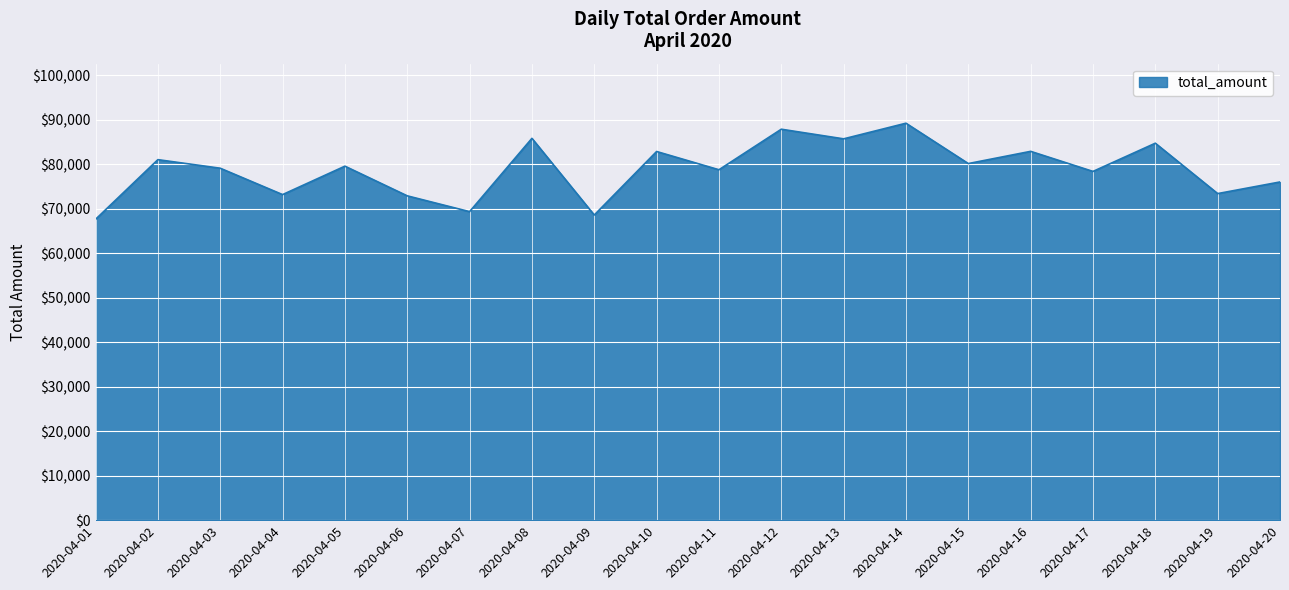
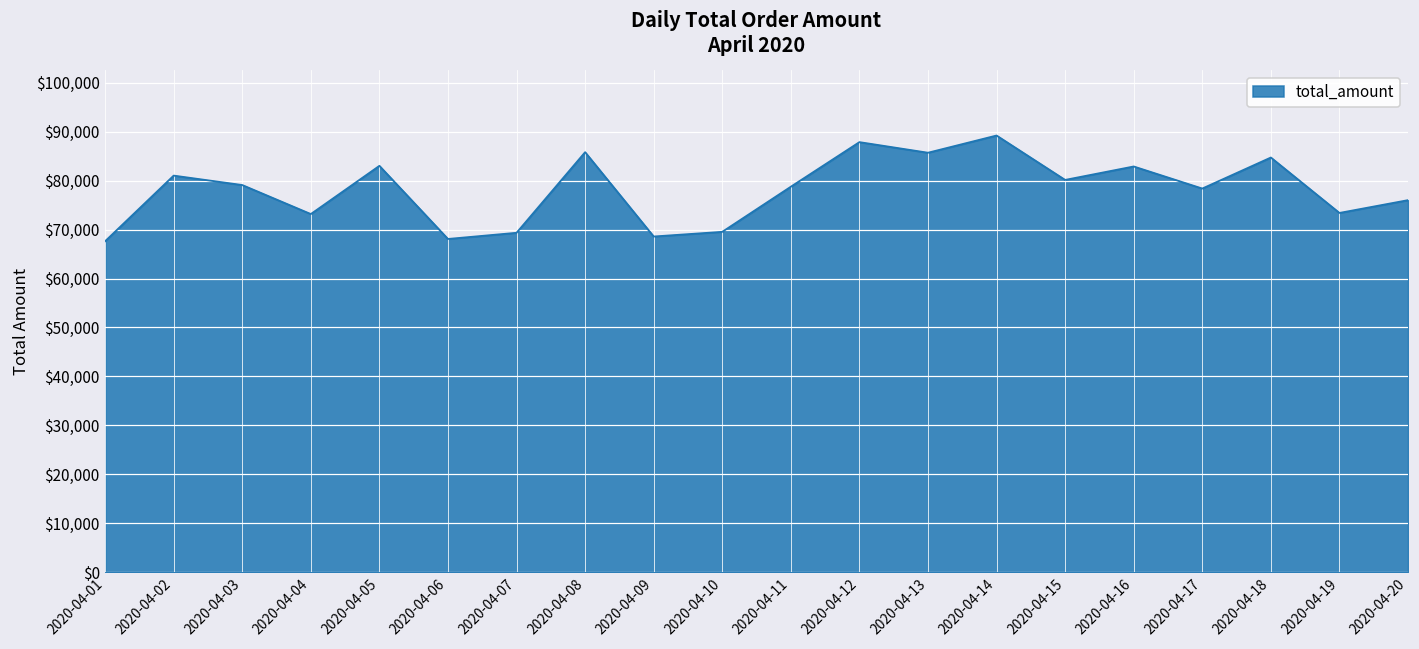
  {
    "2020-04-01": "$68,000",
    "2020-04-02": "$81,000",
    "2020-04-03": "$79,000",
    "2020-04-04": "$73,000",
-   "2020-04-05": "$80,000",
-   "2020-04-06": "$73,000",
+   "2020-04-05": "$83,000",
+   "2020-04-06": "$68,000",
    "2020-04-07": "$69,000",
    "2020-04-08": "$86,000",
    "2020-04-09": "$69,000",
-   "2020-04-10": "$83,000",
+   "2020-04-10": "$70,000",
    "2020-04-11": "$79,000",
    "2020-04-12": "$88,000",
    "2020-04-13": "$86,000",
    "2020-04-14": "$89,000",
    "2020-04-15": "$80,000",
    "2020-04-16": "$83,000",
    "2020-04-17": "$78,000",
    "2020-04-18": "$85,000",
    "2020-04-19": "$73,000",
    "2020-04-20": "$76,000"
  }
